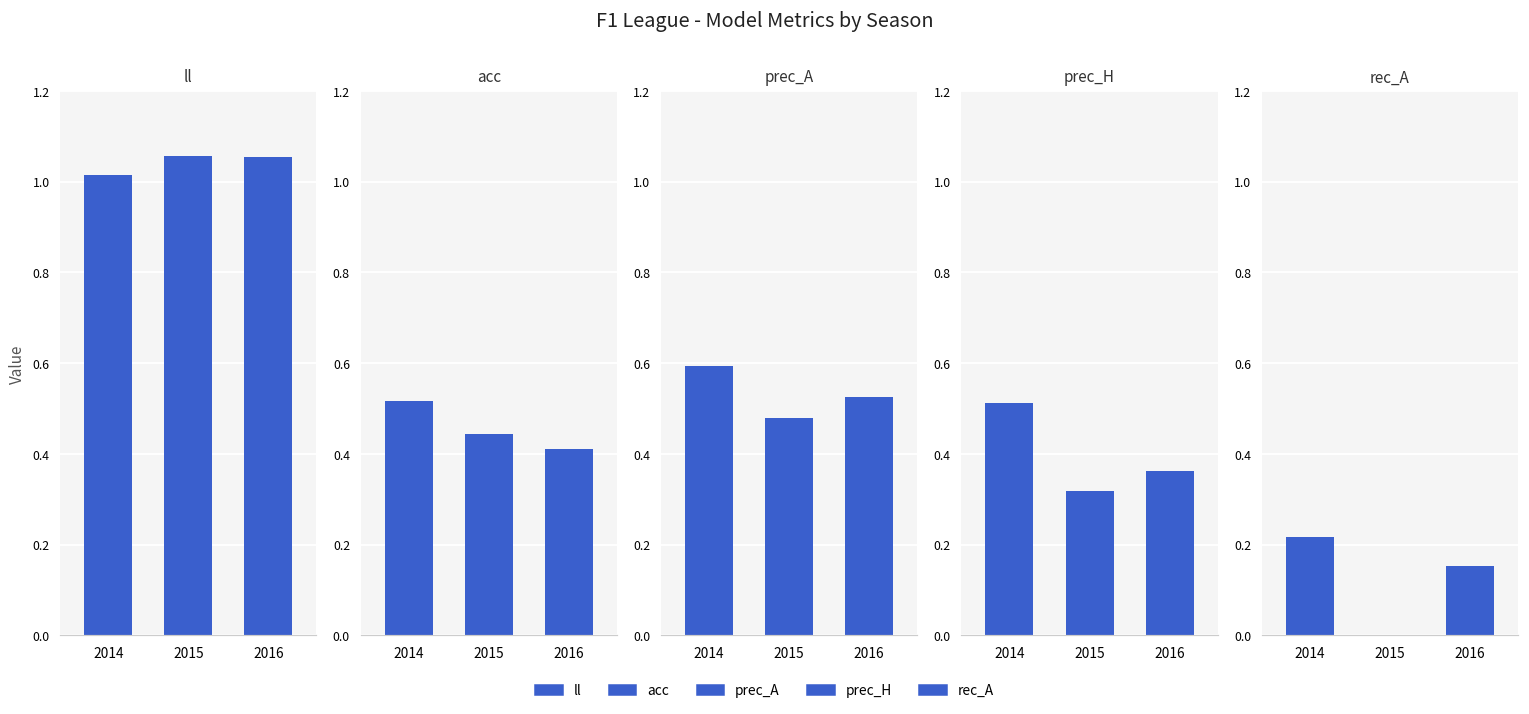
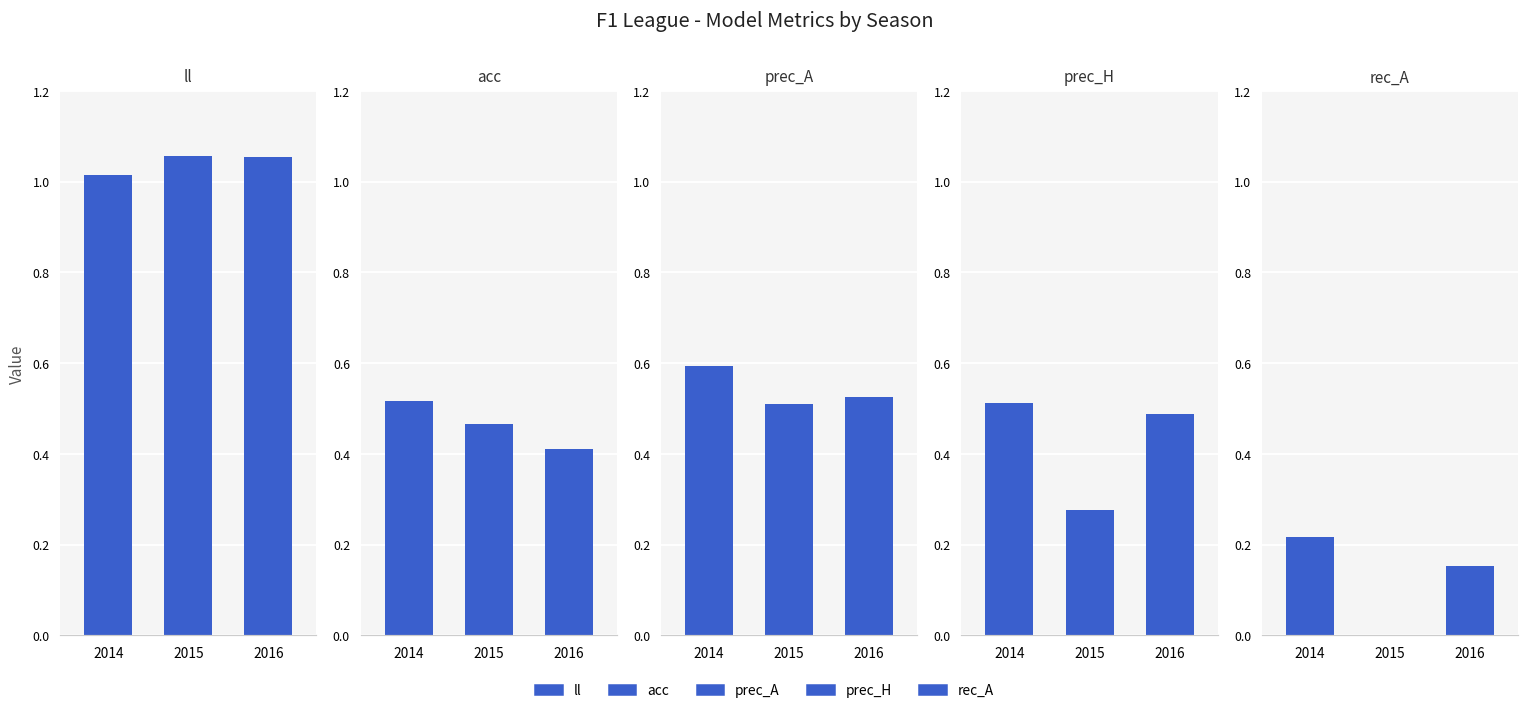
  {
    "ll": {
      "2014": 1.02,
      "2015": 1.06,
      "2016": 1.05
    },
    "acc": {
      "2014": 0.52,
-     "2015": 0.44,
+     "2015": 0.47,
      "2016": 0.41
    },
    "prec_A": {
      "2014": 0.59,
-     "2015": 0.48,
+     "2015": 0.51,
      "2016": 0.53
    },
    "prec_H": {
      "2014": 0.51,
-     "2015": 0.32,
-     "2016": 0.36
+     "2015": 0.28,
+     "2016": 0.49
    },
    "rec_A": {
      "2014": 0.22,
      "2015": 0.00,
      "2016": 0.15
    }
  }
